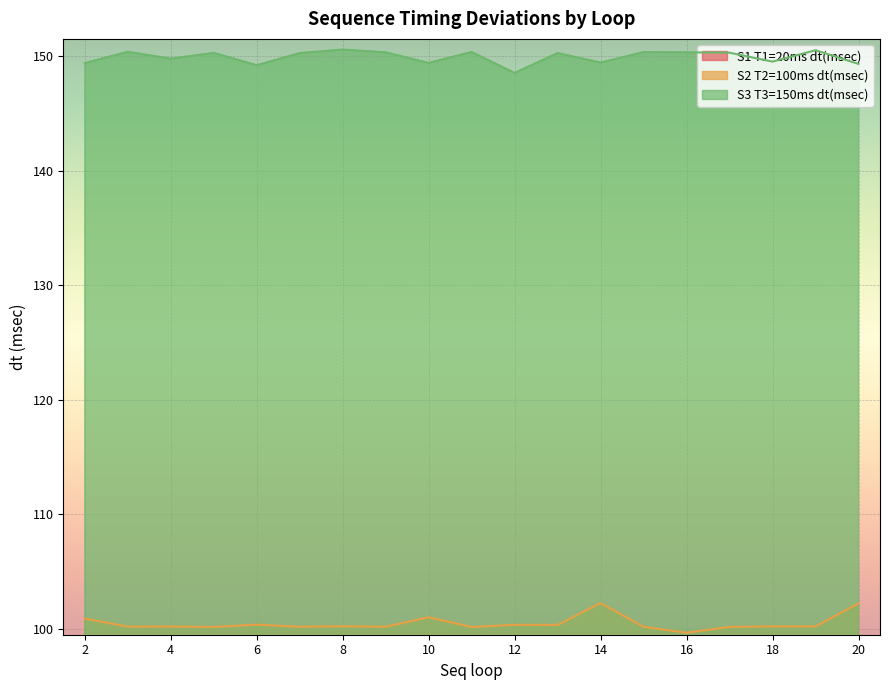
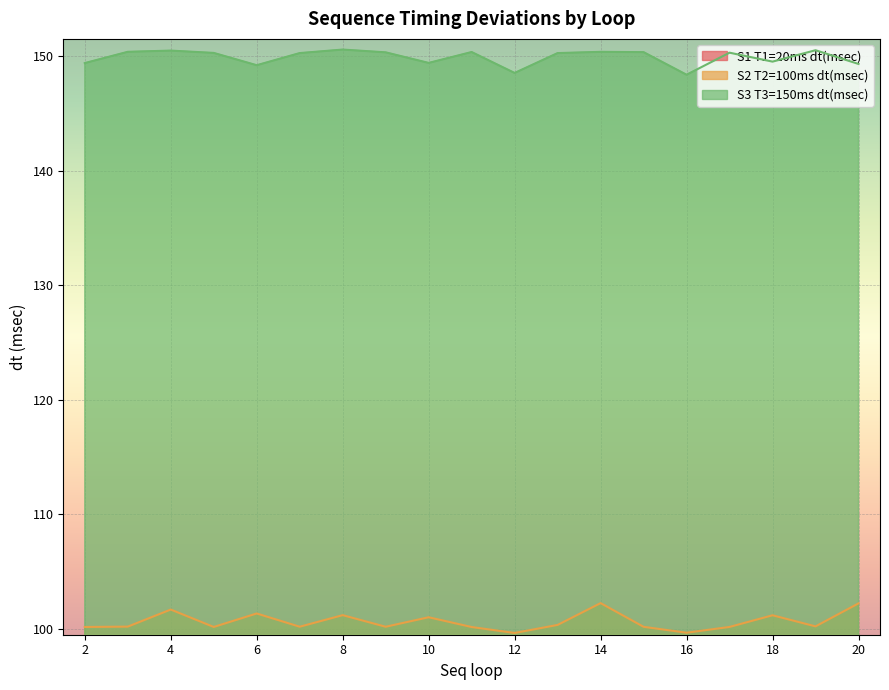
  {
    "S2 T2=100ms dt(msec)": {
-     "2": 100.9,
-     "4": 100.2,
-     "6": 100.4,
-     "8": 100.2,
+     "2": 100.2,
+     "4": 101.7,
+     "6": 101.4,
+     "8": 101.2,
      "10": 101.0,
-     "12": 100.4,
+     "12": 99.7,
      "14": 102.3,
      "16": 99.7,
-     "18": 100.2,
+     "18": 101.2,
      "20": 102.2
    },
    "S3 T3=150ms dt(msec)": {
      "2": 149.4,
-     "4": 149.8,
+     "4": 150.5,
      "6": 149.2,
      "8": 150.6,
      "10": 149.4,
      "12": 148.5,
-     "14": 149.4,
-     "16": 150.3
+     "14": 150.4,
+     "16": 148.4
    }
  }
